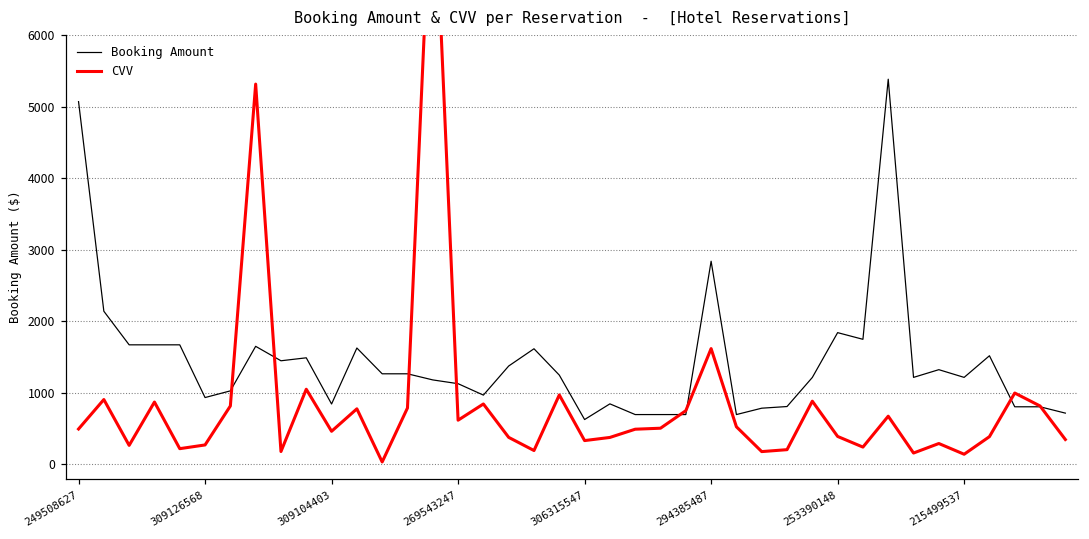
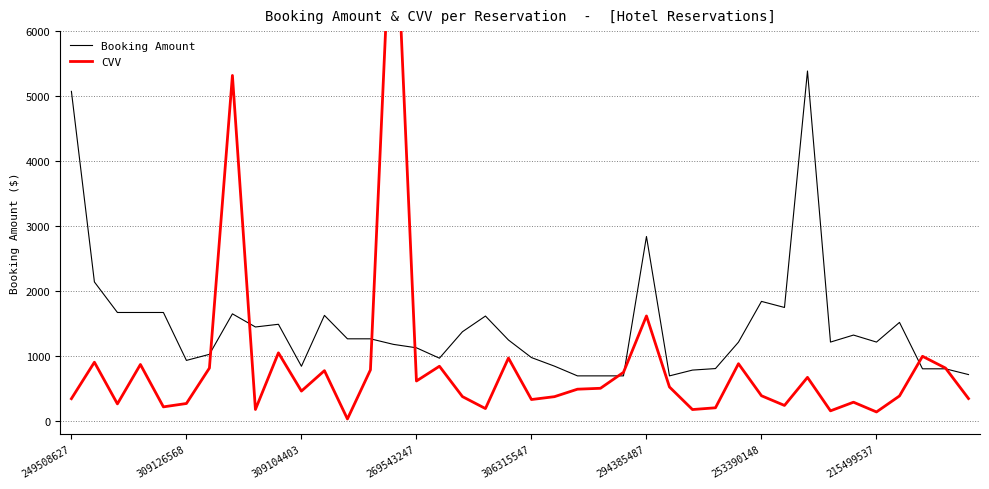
  {
    "Booking Amount": {
      "249508627": 5100,
      "309126568": 900,
      "309104403": 800,
      "269543247": 1100,
-     "306315547": 600,
+     "306315547": 1000,
      "294385487": 2800,
      "253390148": 1800,
      "215499537": 1200
    },
    "CVV": {
-     "249508627": 500,
+     "249508627": 300,
      "309126568": 300,
      "309104403": 500,
      "269543247": 600,
      "306315547": 300,
      "294385487": 1600,
      "253390148": 400,
      "215499537": 100
    }
  }
